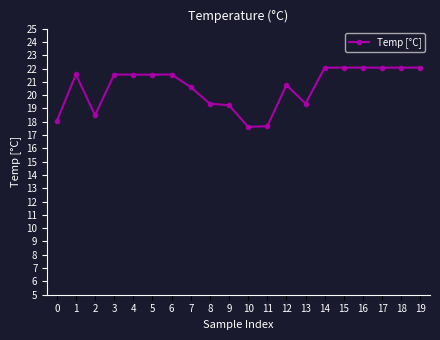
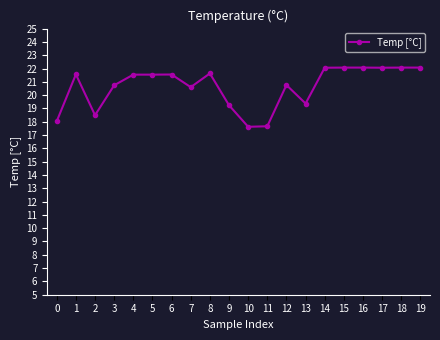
  {
    "0": 18.0,
    "1": 21.6,
    "2": 18.5,
-   "3": 21.6,
+   "3": 20.7,
    "4": 21.5,
    "5": 21.5,
    "6": 21.6,
    "7": 20.6,
-   "8": 19.4,
+   "8": 21.6,
    "9": 19.2,
    "10": 17.6,
    "11": 17.7,
    "12": 20.8,
    "13": 19.4,
    "14": 22.1,
    "15": 22.1,
    "16": 22.1,
    "17": 22.1,
    "18": 22.1,
    "19": 22.1
  }
